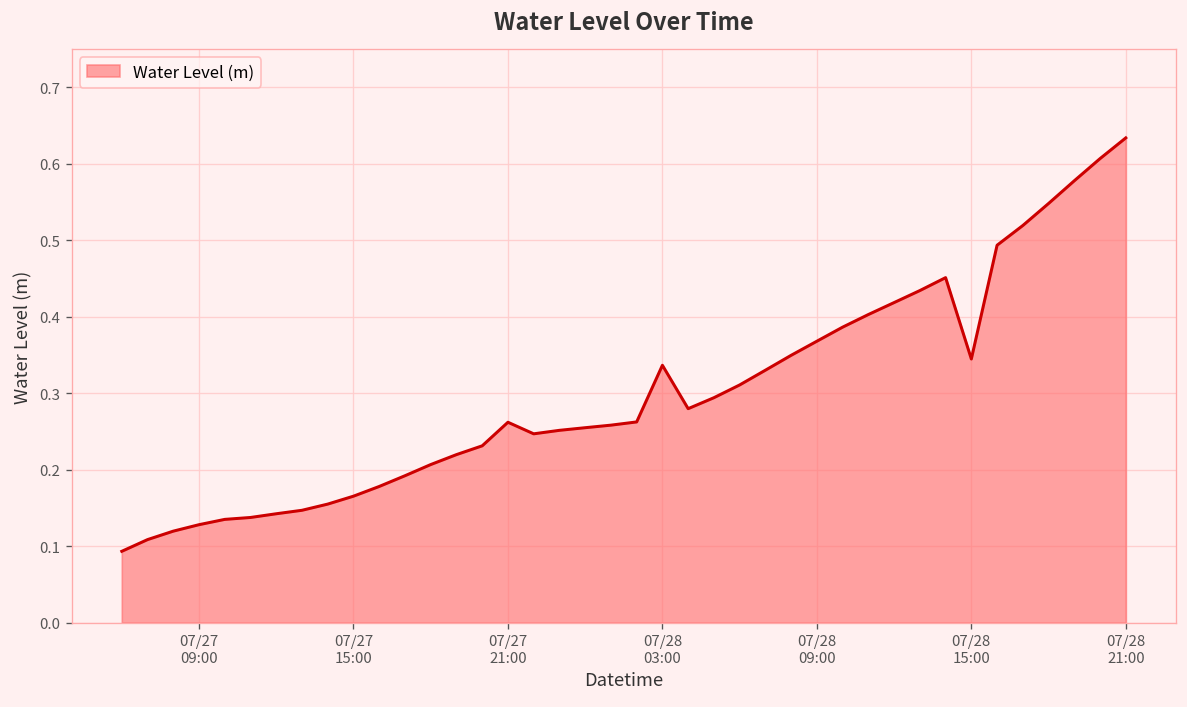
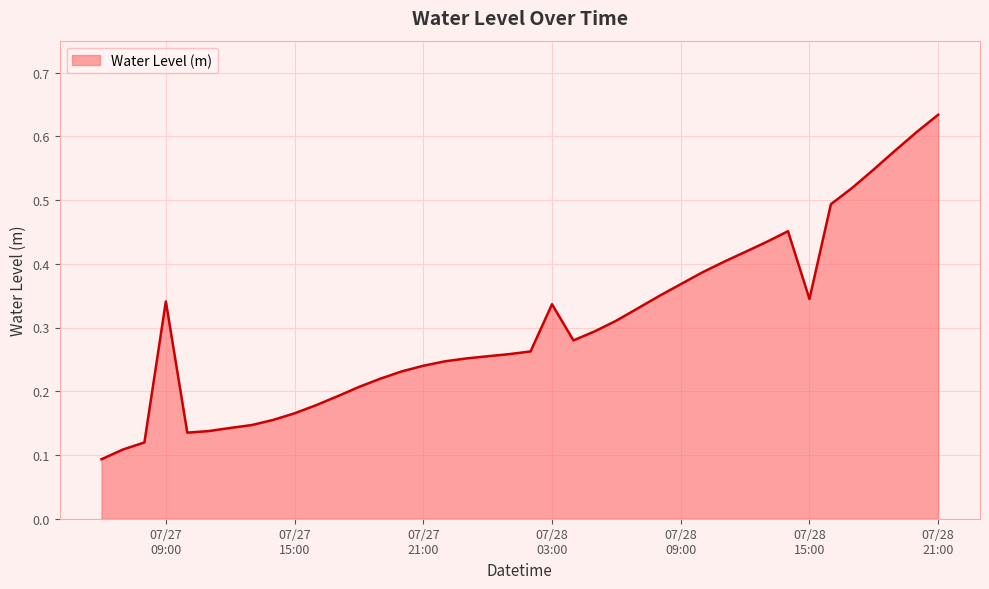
  {
-   "07/27 09:00": 0.13,
+   "07/27 09:00": 0.34,
    "07/27 15:00": 0.17,
-   "07/27 21:00": 0.26,
+   "07/27 21:00": 0.24,
    "07/28 03:00": 0.34,
    "07/28 09:00": 0.37,
    "07/28 15:00": 0.34,
    "07/28 21:00": 0.63
  }
